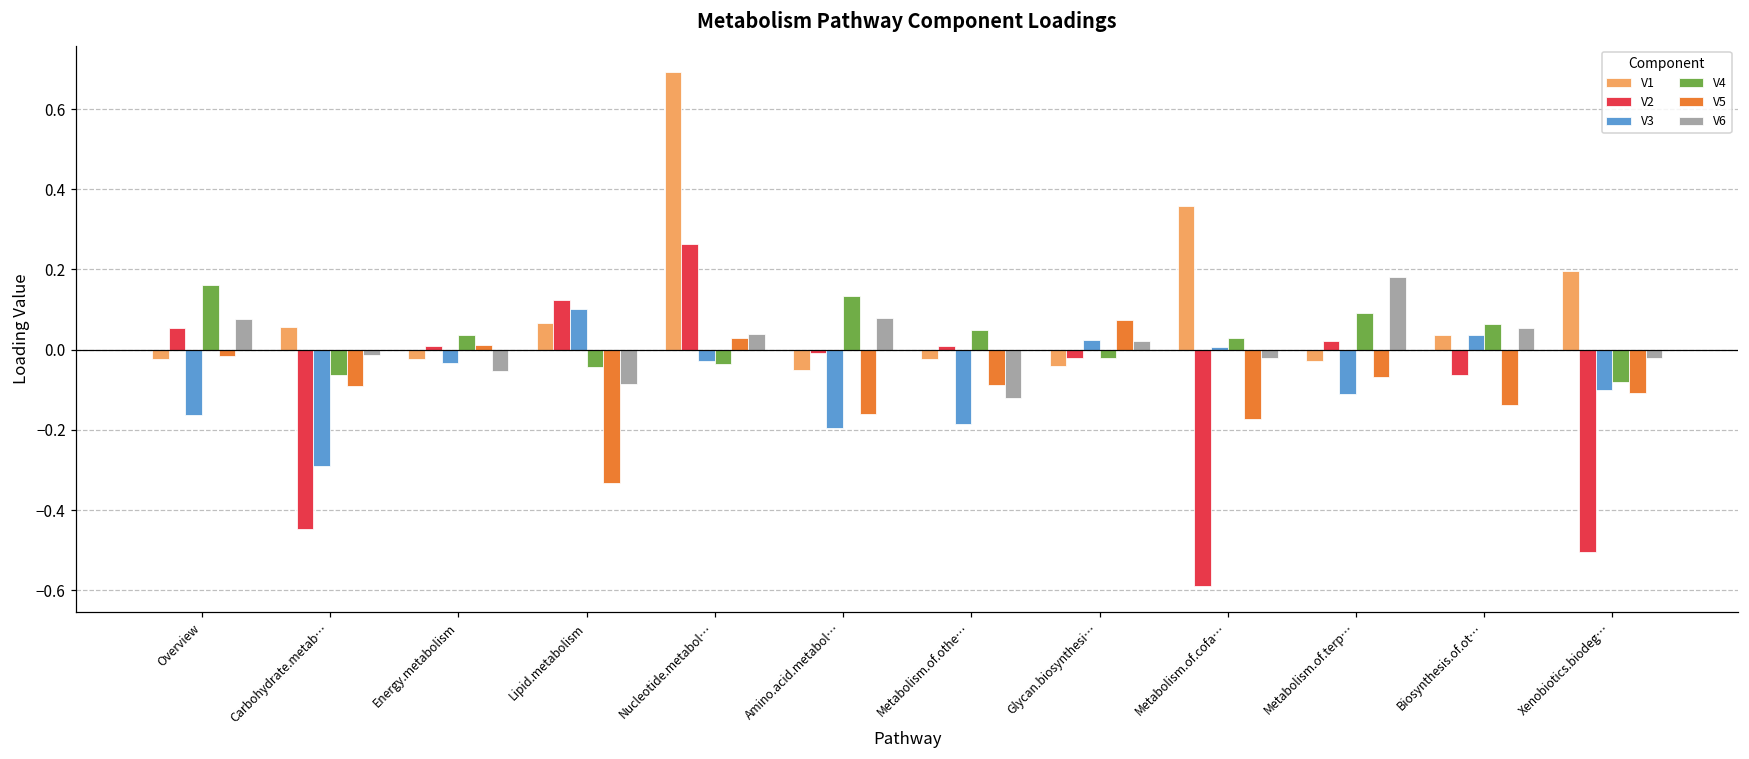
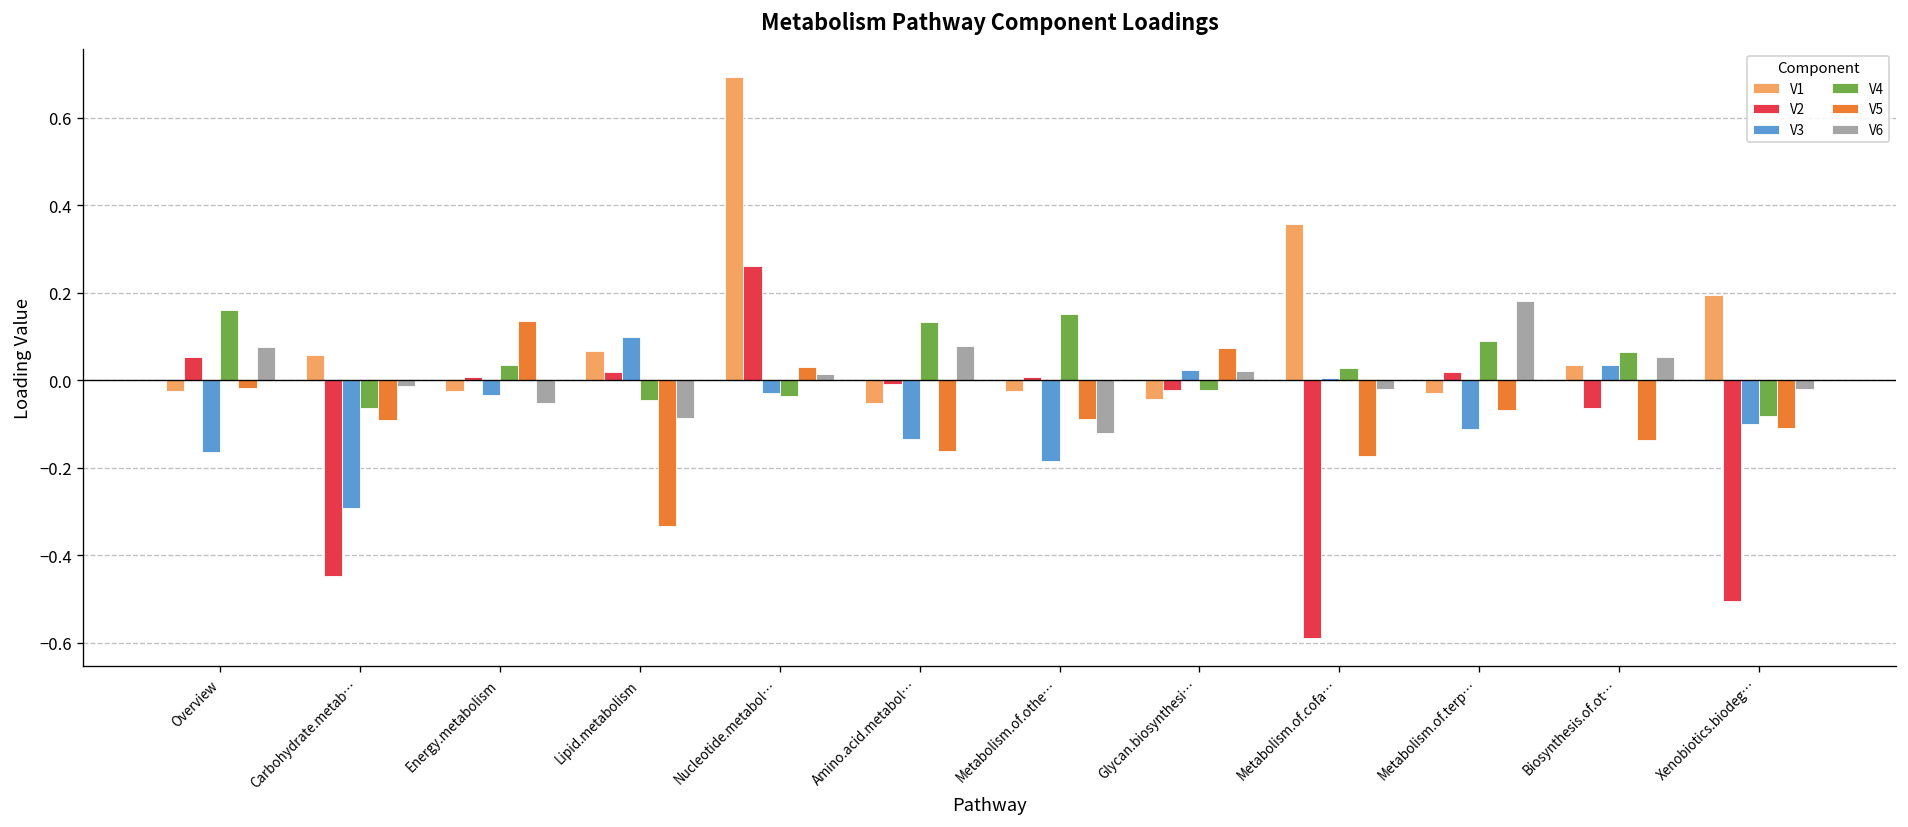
  {
    "V1": {
      "Overview": -0.02,
      "Carbohydrate.metab…": 0.06,
      "Energy.metabolism": -0.02,
      "Lipid.metabolism": 0.07,
      "Nucleotide.metabol…": 0.69,
      "Amino.acid.metabol…": -0.05,
      "Metabolism.of.othe…": -0.02,
      "Glycan.biosynthesi…": -0.04,
      "Metabolism.of.cofa…": 0.36,
      "Metabolism.of.terp…": -0.03,
      "Biosynthesis.of.ot…": 0.04,
      "Xenobiotics.biodeg…": 0.20
    },
    "V2": {
      "Overview": 0.05,
      "Carbohydrate.metab…": -0.45,
      "Energy.metabolism": 0.01,
-     "Lipid.metabolism": 0.12,
+     "Lipid.metabolism": 0.02,
      "Nucleotide.metabol…": 0.26,
      "Amino.acid.metabol…": -0.01,
      "Metabolism.of.othe…": 0.01,
      "Glycan.biosynthesi…": -0.02,
      "Metabolism.of.cofa…": -0.59,
      "Metabolism.of.terp…": 0.02,
      "Biosynthesis.of.ot…": -0.06,
      "Xenobiotics.biodeg…": -0.50
    },
    "V3": {
      "Overview": -0.16,
      "Carbohydrate.metab…": -0.29,
      "Energy.metabolism": -0.03,
      "Lipid.metabolism": 0.10,
      "Nucleotide.metabol…": -0.03,
-     "Amino.acid.metabol…": -0.20,
+     "Amino.acid.metabol…": -0.13,
      "Metabolism.of.othe…": -0.18,
      "Glycan.biosynthesi…": 0.02,
      "Metabolism.of.terp…": -0.11,
      "Biosynthesis.of.ot…": 0.04,
      "Xenobiotics.biodeg…": -0.10
    },
    "V4": {
      "Overview": 0.16,
      "Carbohydrate.metab…": -0.06,
      "Energy.metabolism": 0.04,
      "Lipid.metabolism": -0.04,
      "Nucleotide.metabol…": -0.03,
      "Amino.acid.metabol…": 0.13,
-     "Metabolism.of.othe…": 0.05,
+     "Metabolism.of.othe…": 0.15,
      "Glycan.biosynthesi…": -0.02,
      "Metabolism.of.cofa…": 0.03,
      "Metabolism.of.terp…": 0.09,
      "Biosynthesis.of.ot…": 0.06,
      "Xenobiotics.biodeg…": -0.08
    },
    "V5": {
      "Overview": -0.02,
      "Carbohydrate.metab…": -0.09,
-     "Energy.metabolism": 0.01,
+     "Energy.metabolism": 0.14,
      "Lipid.metabolism": -0.33,
      "Nucleotide.metabol…": 0.03,
      "Amino.acid.metabol…": -0.16,
      "Metabolism.of.othe…": -0.09,
      "Glycan.biosynthesi…": 0.07,
      "Metabolism.of.cofa…": -0.17,
      "Metabolism.of.terp…": -0.07,
      "Biosynthesis.of.ot…": -0.14,
      "Xenobiotics.biodeg…": -0.11
    },
    "V6": {
      "Overview": 0.08,
      "Carbohydrate.metab…": -0.01,
      "Energy.metabolism": -0.05,
      "Lipid.metabolism": -0.08,
-     "Nucleotide.metabol…": 0.04,
+     "Nucleotide.metabol…": 0.01,
      "Amino.acid.metabol…": 0.08,
      "Metabolism.of.othe…": -0.12,
      "Glycan.biosynthesi…": 0.02,
      "Metabolism.of.cofa…": -0.02,
      "Metabolism.of.terp…": 0.18,
      "Biosynthesis.of.ot…": 0.05,
      "Xenobiotics.biodeg…": -0.02
    }
  }
